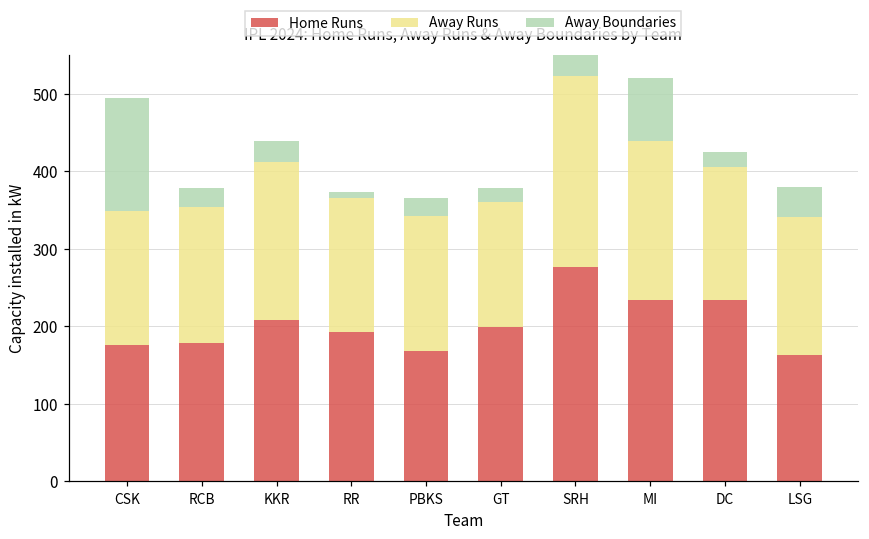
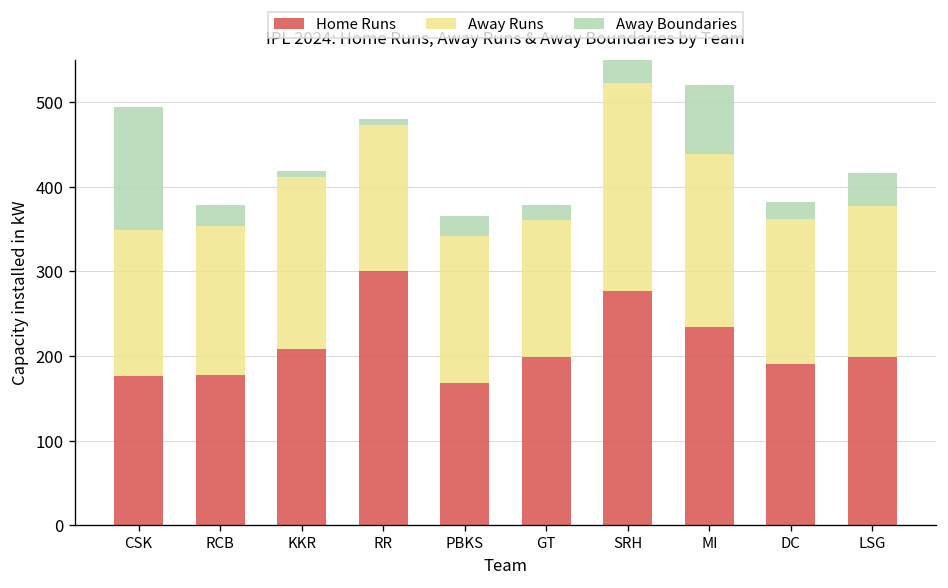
  {
    "Home Runs": {
      "CSK": 180,
      "RCB": 180,
      "KKR": 210,
-     "RR": 190,
+     "RR": 300,
      "PBKS": 170,
      "GT": 200,
      "SRH": 280,
      "MI": 230,
-     "DC": 230,
-     "LSG": 160
+     "DC": 190,
+     "LSG": 200
    },
    "Away Runs": {
      "CSK": 170,
      "RCB": 180,
      "KKR": 200,
      "RR": 170,
      "PBKS": 170,
      "GT": 160,
      "SRH": 250,
      "MI": 210,
      "DC": 170,
      "LSG": 180
    },
    "Away Boundaries": {
      "CSK": 150,
      "RCB": 20,
-     "KKR": 30,
+     "KKR": 10,
      "RR": 10,
      "PBKS": 20,
      "GT": 20,
      "MI": 80,
      "DC": 20,
      "LSG": 40
    }
  }
